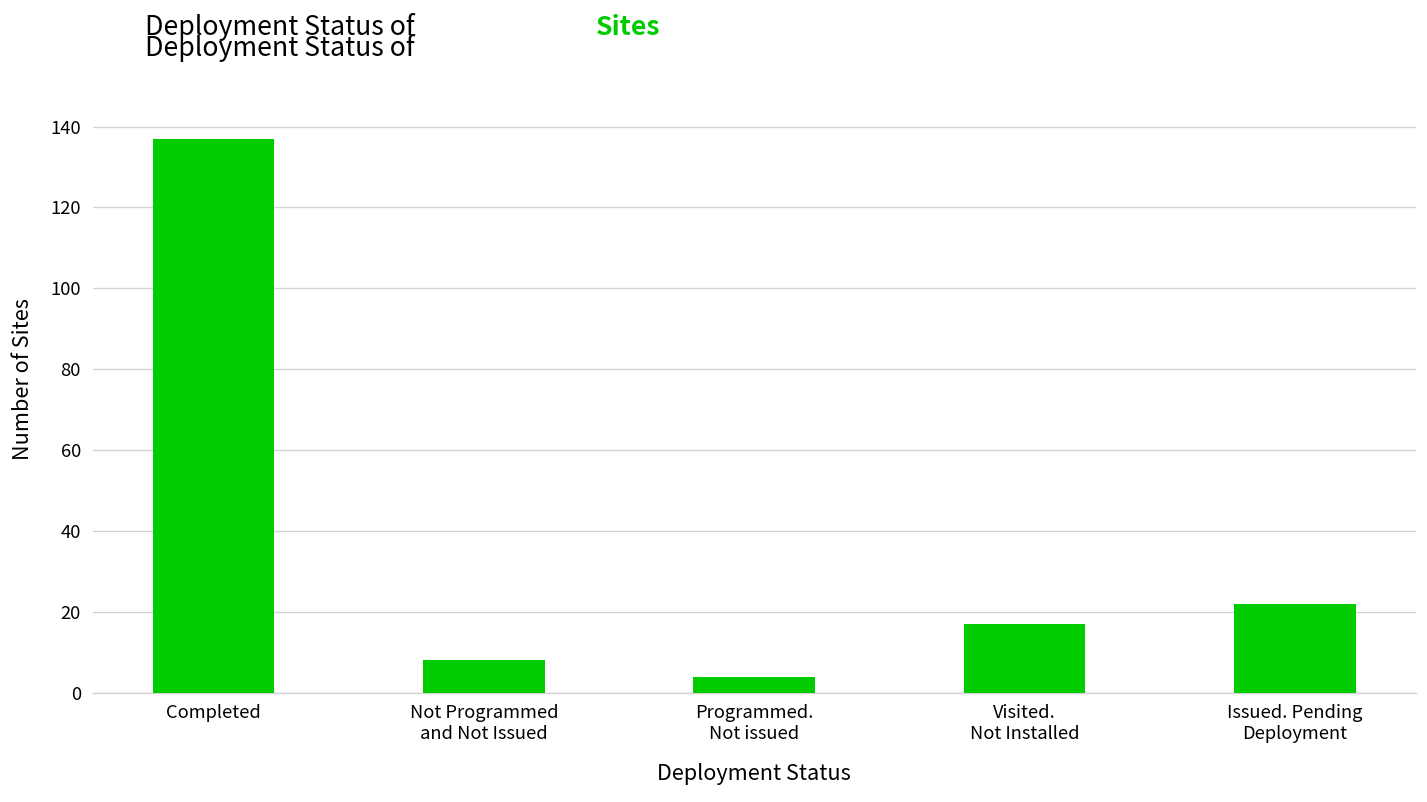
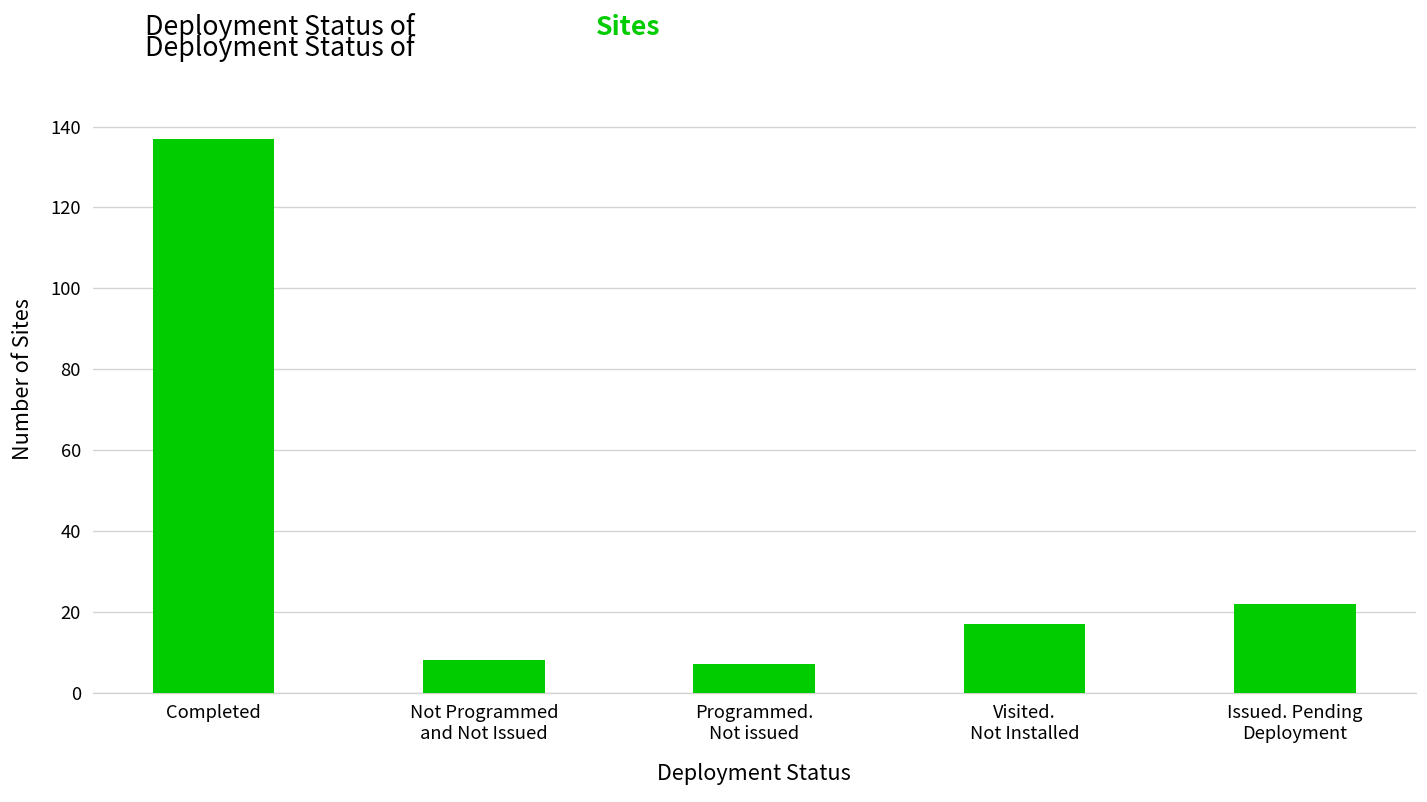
  {
    "Completed": 137,
    "Not Programmed and Not Issued": 8,
-   "Programmed. Not issued": 4,
+   "Programmed. Not issued": 7,
    "Visited. Not Installed": 17,
    "Issued. Pending Deployment": 22
  }
